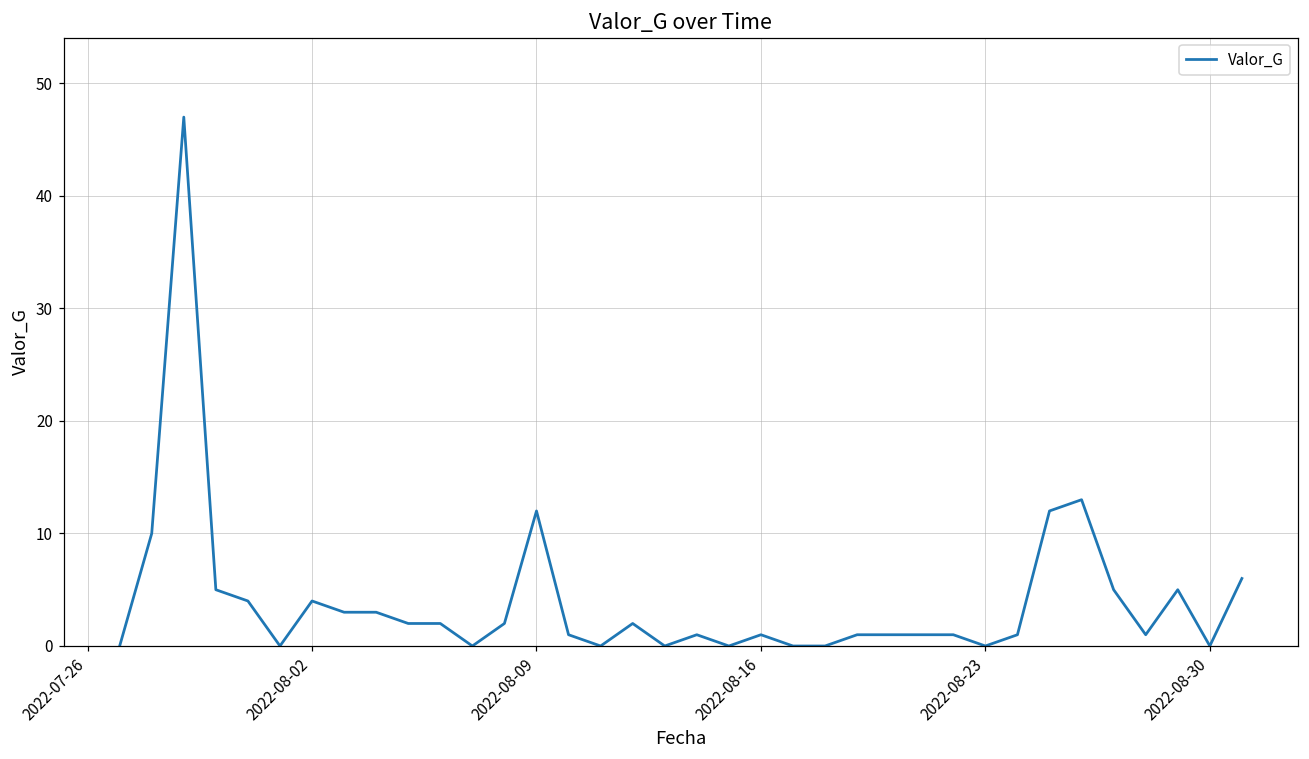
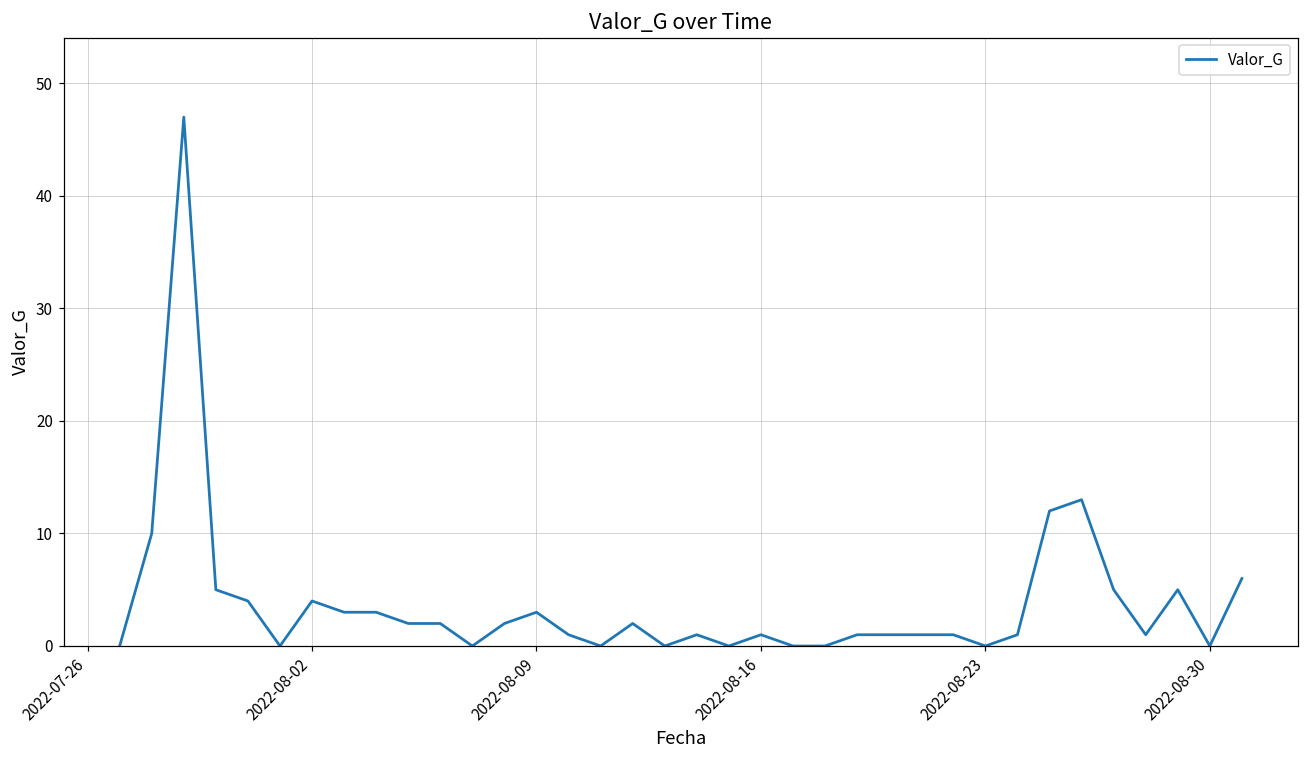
  {
    "2022-08-02": 4,
-   "2022-08-09": 12,
+   "2022-08-09": 3,
    "2022-08-16": 1,
    "2022-08-23": 0,
    "2022-08-30": 0
  }
